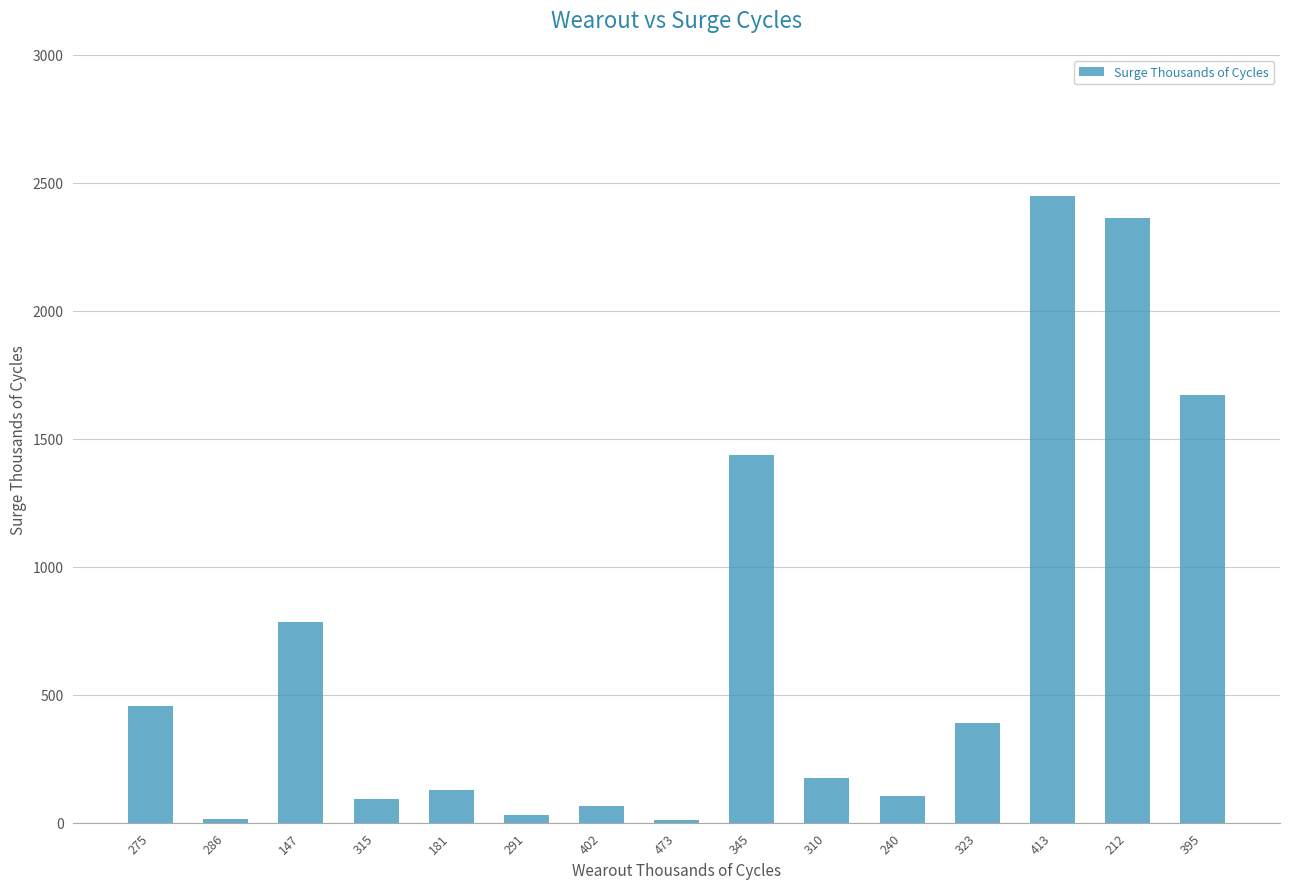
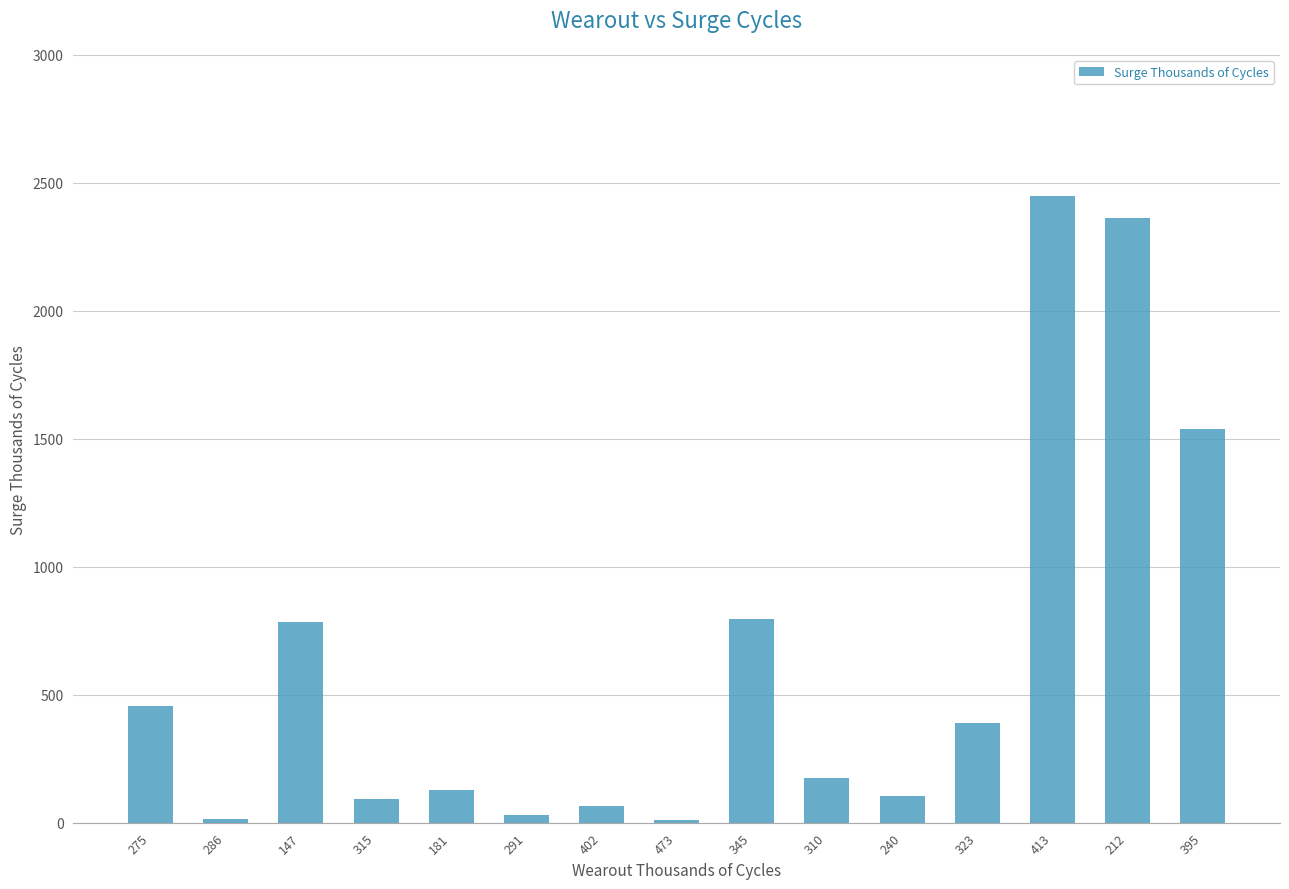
  {
    "275": 450,
    "286": 10,
    "147": 790,
    "315": 90,
    "181": 130,
    "291": 30,
    "402": 70,
    "473": 10,
-   "345": 1440,
+   "345": 800,
    "310": 170,
    "240": 110,
    "323": 390,
    "413": 2450,
    "212": 2360,
-   "395": 1670
+   "395": 1540
  }
